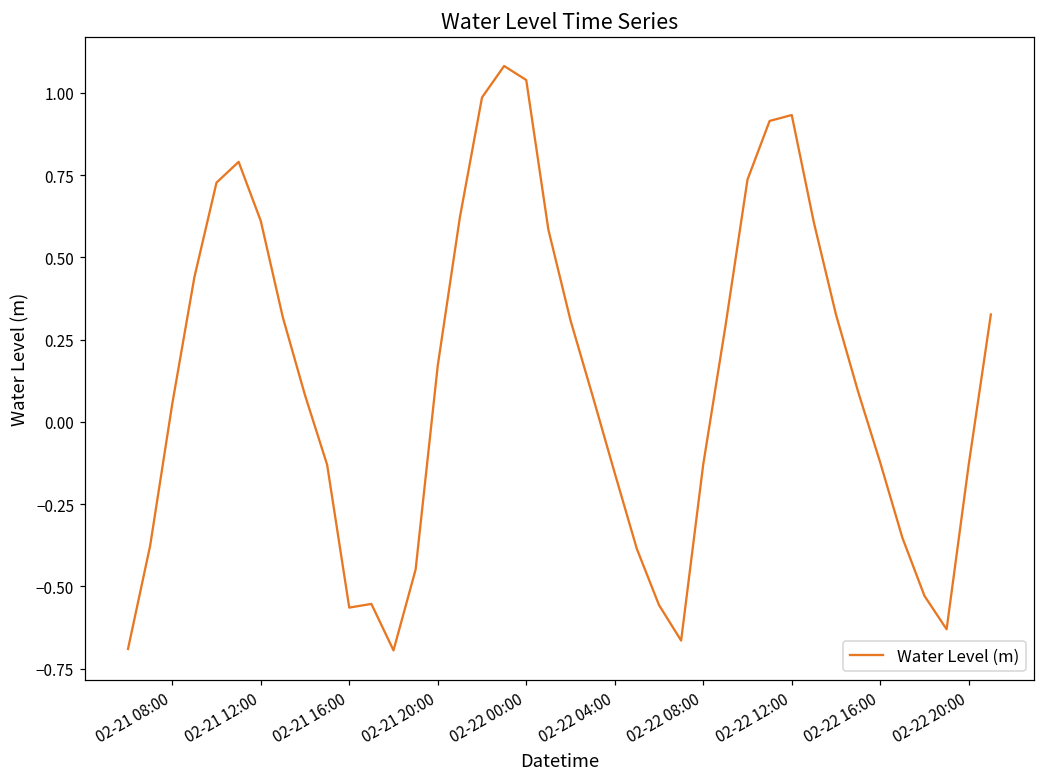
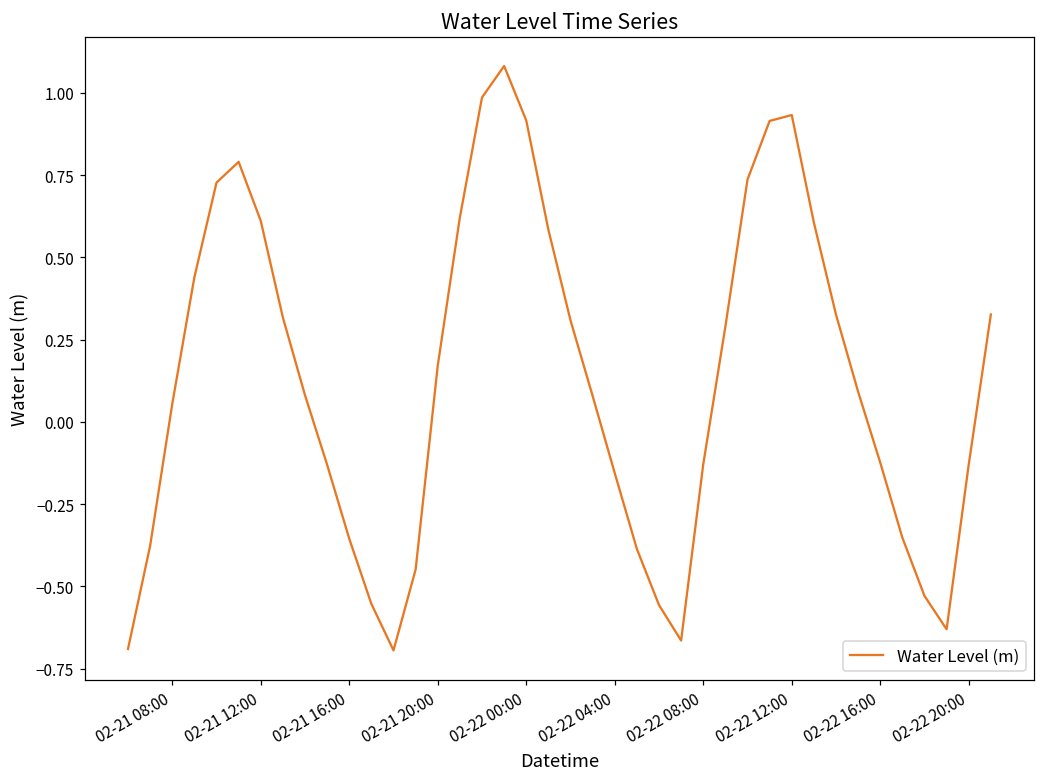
  {
    "02-21 08:00": 0.05,
    "02-21 12:00": 0.61,
-   "02-21 16:00": -0.56,
+   "02-21 16:00": -0.36,
    "02-21 20:00": 0.17,
-   "02-22 00:00": 1.04,
+   "02-22 00:00": 0.92,
    "02-22 04:00": -0.16,
    "02-22 08:00": -0.13,
    "02-22 12:00": 0.93,
    "02-22 16:00": -0.12,
    "02-22 20:00": -0.13
  }
